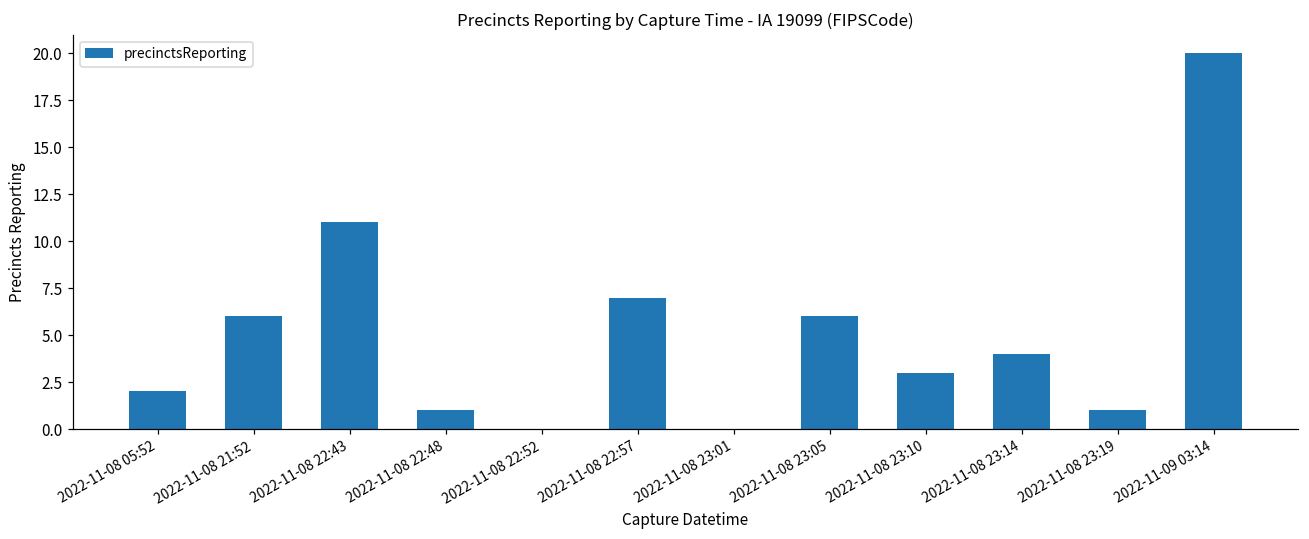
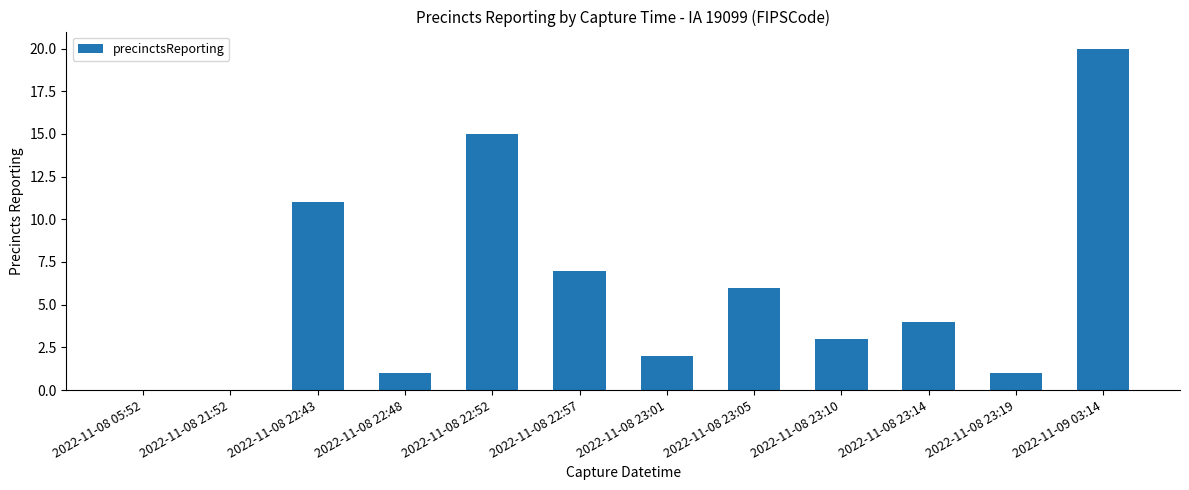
  {
-   "2022-11-08 05:52": 2,
-   "2022-11-08 21:52": 6,
+   "2022-11-08 05:52": 0,
+   "2022-11-08 21:52": 0,
    "2022-11-08 22:43": 11,
    "2022-11-08 22:48": 1,
-   "2022-11-08 22:52": 0,
+   "2022-11-08 22:52": 15,
    "2022-11-08 22:57": 7,
-   "2022-11-08 23:01": 0,
+   "2022-11-08 23:01": 2,
    "2022-11-08 23:05": 6,
    "2022-11-08 23:10": 3,
    "2022-11-08 23:14": 4,
    "2022-11-08 23:19": 1,
    "2022-11-09 03:14": 20
  }
